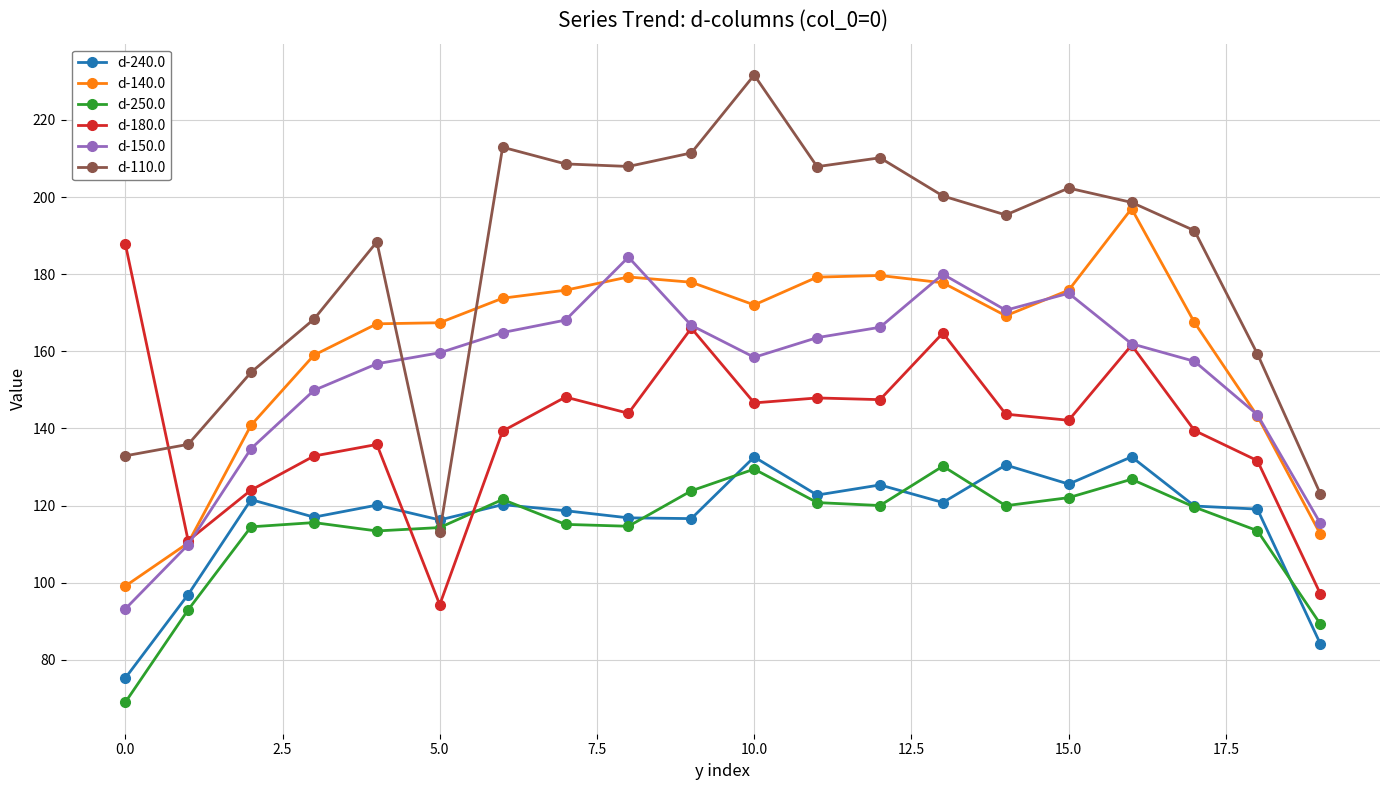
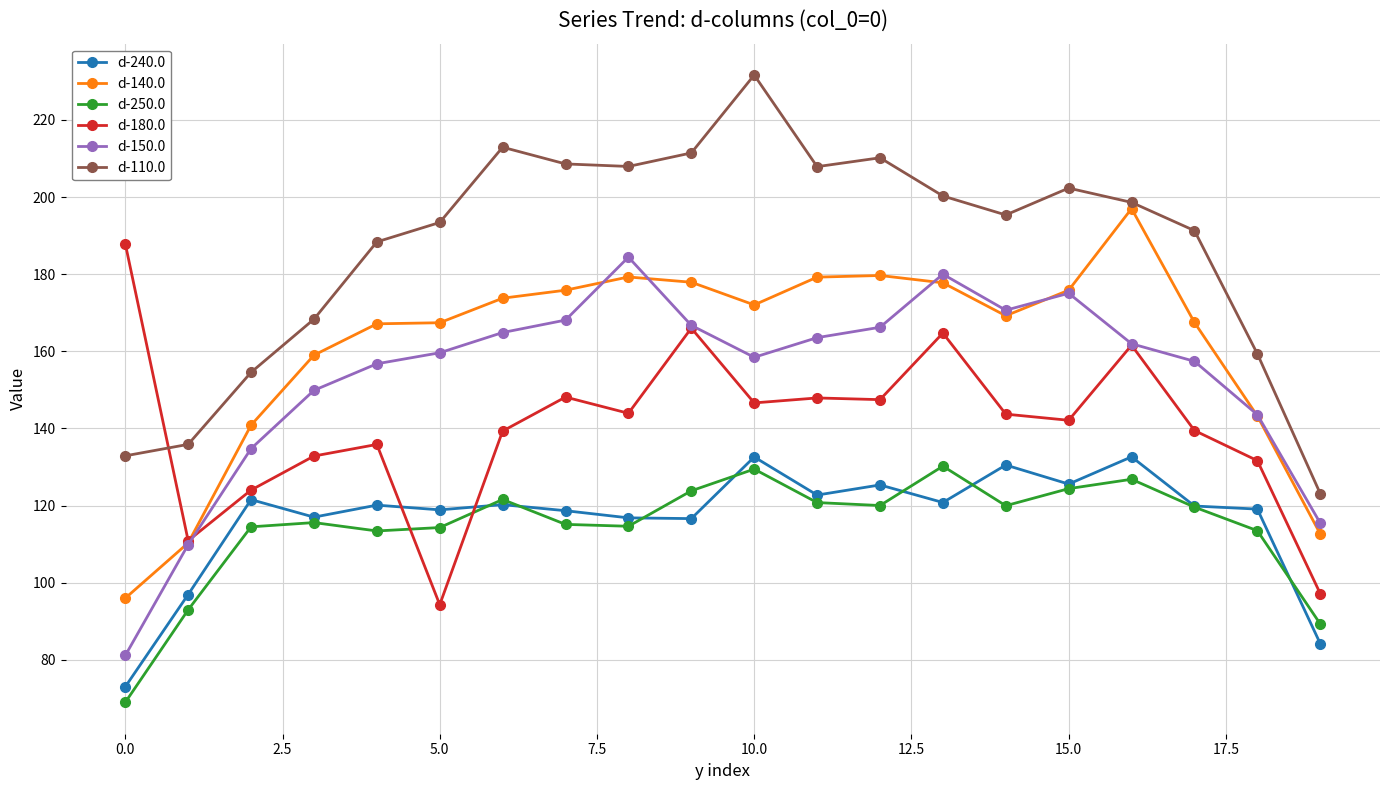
  {
    "d-240.0": {
-     "0.0": 75,
-     "5.0": 116,
+     "0.0": 73,
+     "5.0": 119,
      "10.0": 133,
      "15.0": 126
    },
    "d-140.0": {
-     "0.0": 99,
+     "0.0": 96,
      "5.0": 167,
      "10.0": 172,
      "15.0": 176
    },
    "d-250.0": {
      "0.0": 69,
      "5.0": 114,
      "10.0": 129,
-     "15.0": 122
+     "15.0": 124
    },
    "d-180.0": {
      "0.0": 188,
      "5.0": 94,
      "10.0": 147,
      "15.0": 142
    },
    "d-150.0": {
-     "0.0": 93,
+     "0.0": 81,
      "5.0": 160,
      "10.0": 158,
      "15.0": 175
    },
    "d-110.0": {
      "0.0": 133,
-     "5.0": 113,
+     "5.0": 193,
      "10.0": 232,
      "15.0": 202
    }
  }
